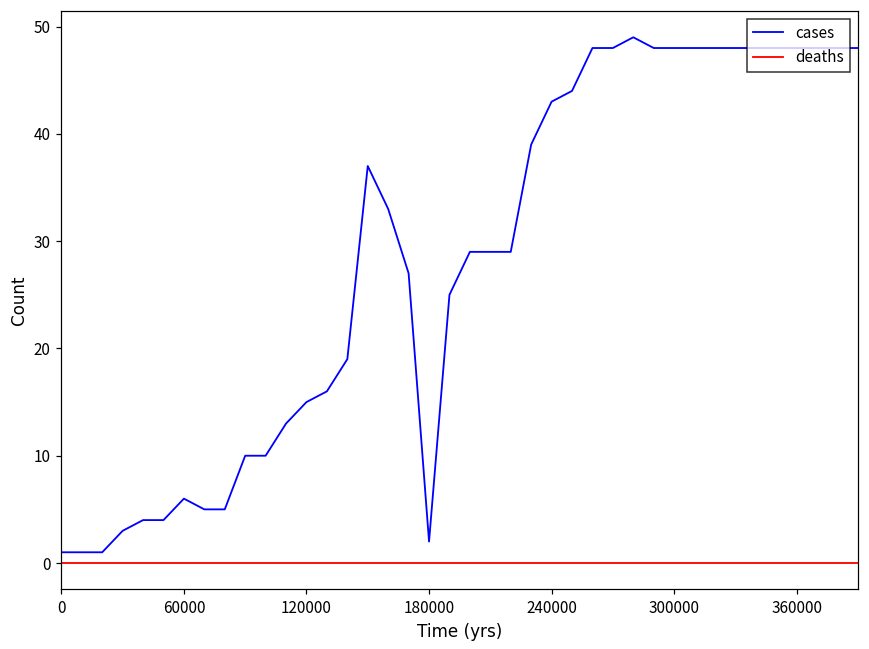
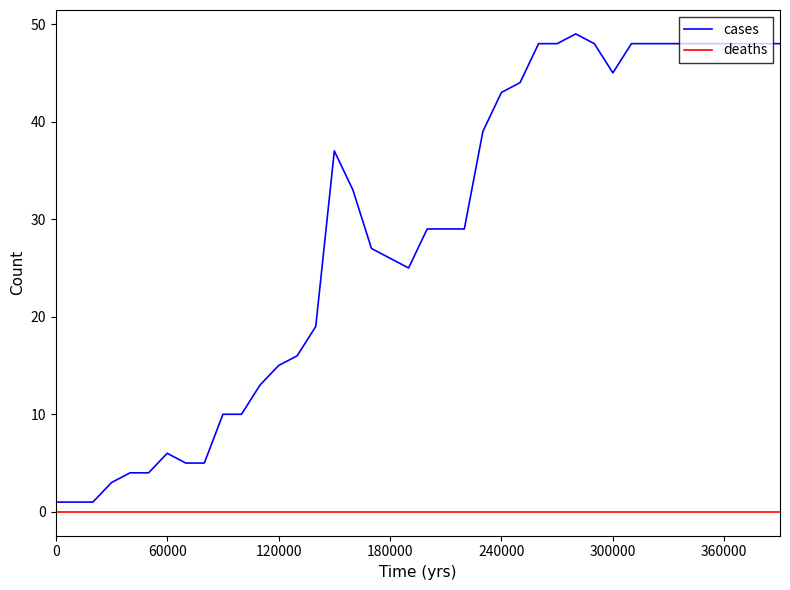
  {
    "cases": {
      "0": 1,
      "60000": 6,
      "120000": 15,
-     "180000": 2,
+     "180000": 26,
      "240000": 43,
-     "300000": 48
+     "300000": 45
    },
    "deaths": {
      "0": 0,
      "60000": 0,
      "120000": 0,
      "180000": 0,
      "240000": 0,
      "300000": 0,
      "360000": 0
    }
  }
